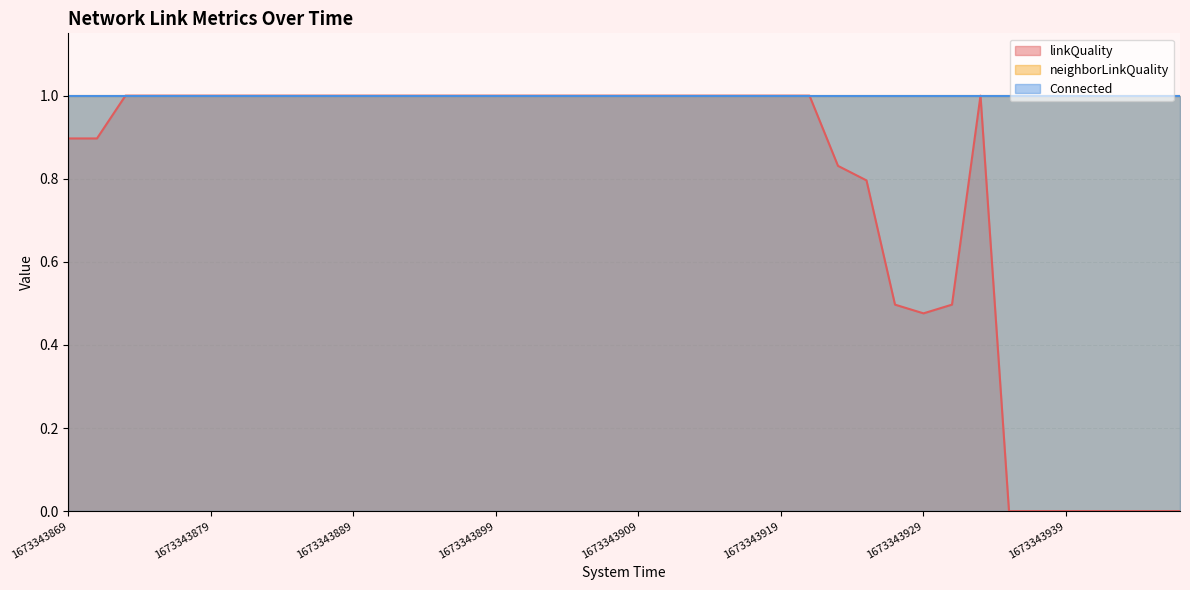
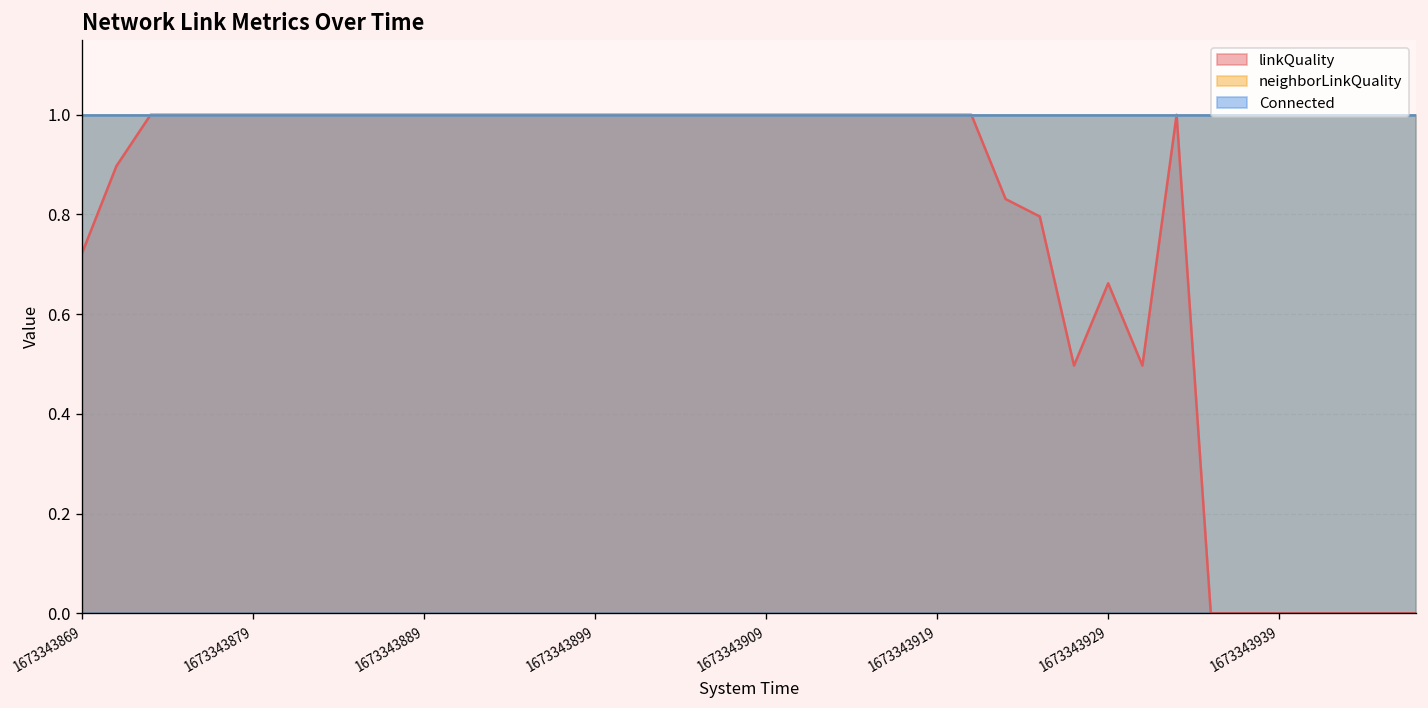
  {
    "linkQuality": {
-     "1673343869": 0.90,
-     "1673343929": 0.48,
+     "1673343869": 0.72,
+     "1673343929": 0.66,
      "1673343939": 0.00
    },
    "Connected": {
      "1673343869": 1.00,
      "1673343929": 1.00
    }
  }
